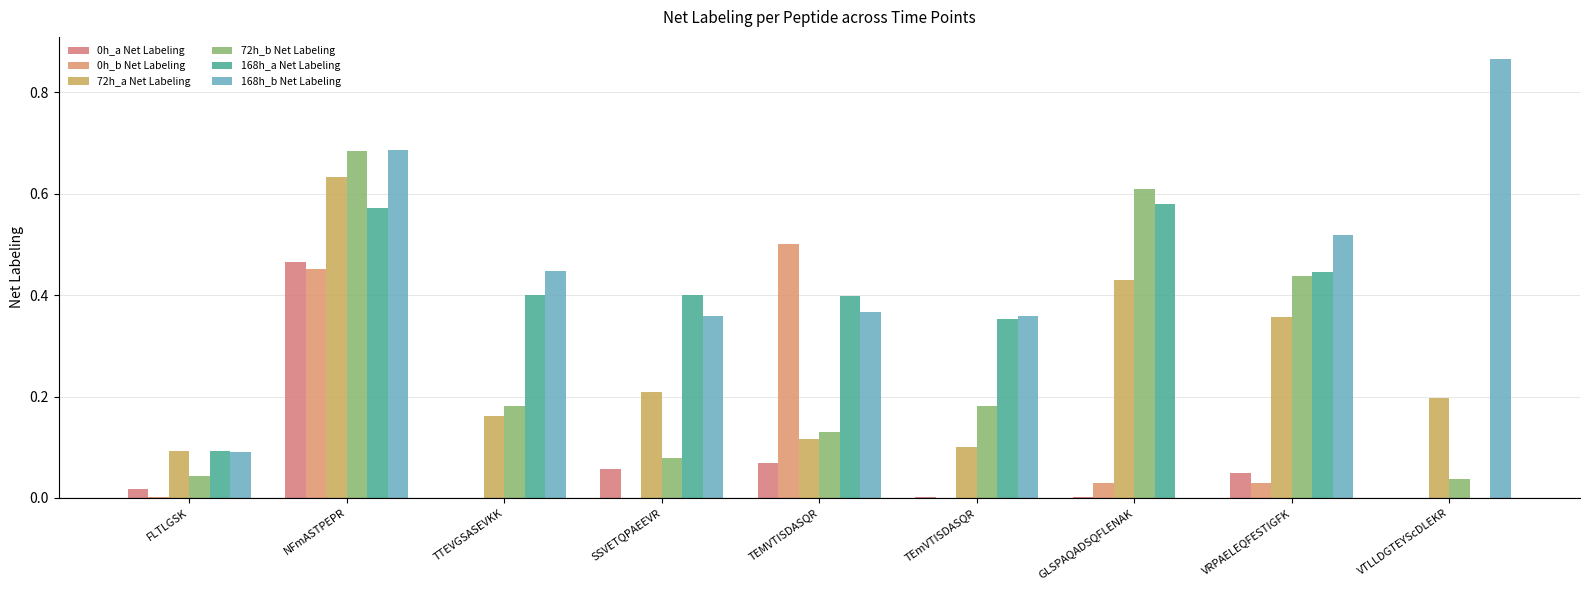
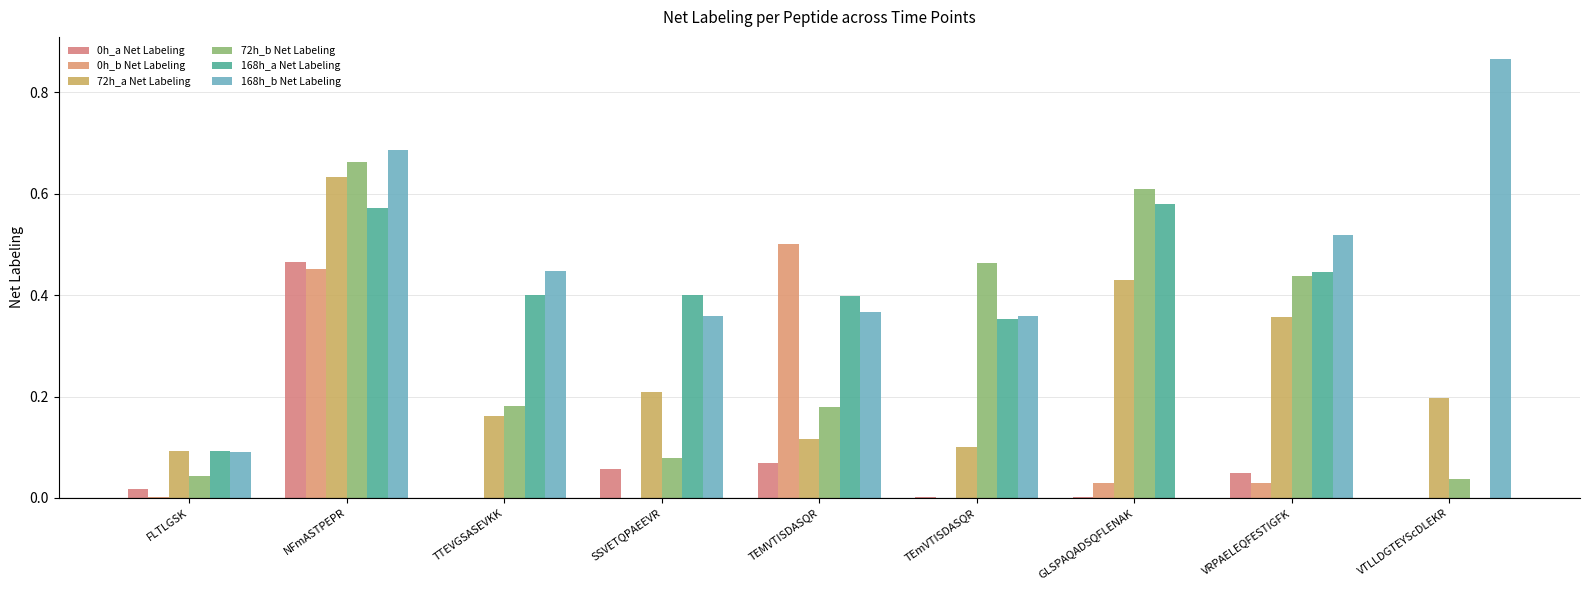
  {
    "72h_b Net Labeling": {
      "FLTLGSK": 0.04,
-     "NFmASTPEPR": 0.69,
+     "NFmASTPEPR": 0.66,
      "TTEVGSASEVKK": 0.18,
      "SSVETQPAEEVR": 0.08,
-     "TEMVTISDASQR": 0.13,
-     "TEmVTISDASQR": 0.18,
+     "TEMVTISDASQR": 0.18,
+     "TEmVTISDASQR": 0.46,
      "GLSPAQADSQFLENAK": 0.61,
      "VRPAELEQFESTIGFK": 0.44,
      "VTLLDGTEYScDLEKR": 0.04
    }
  }
